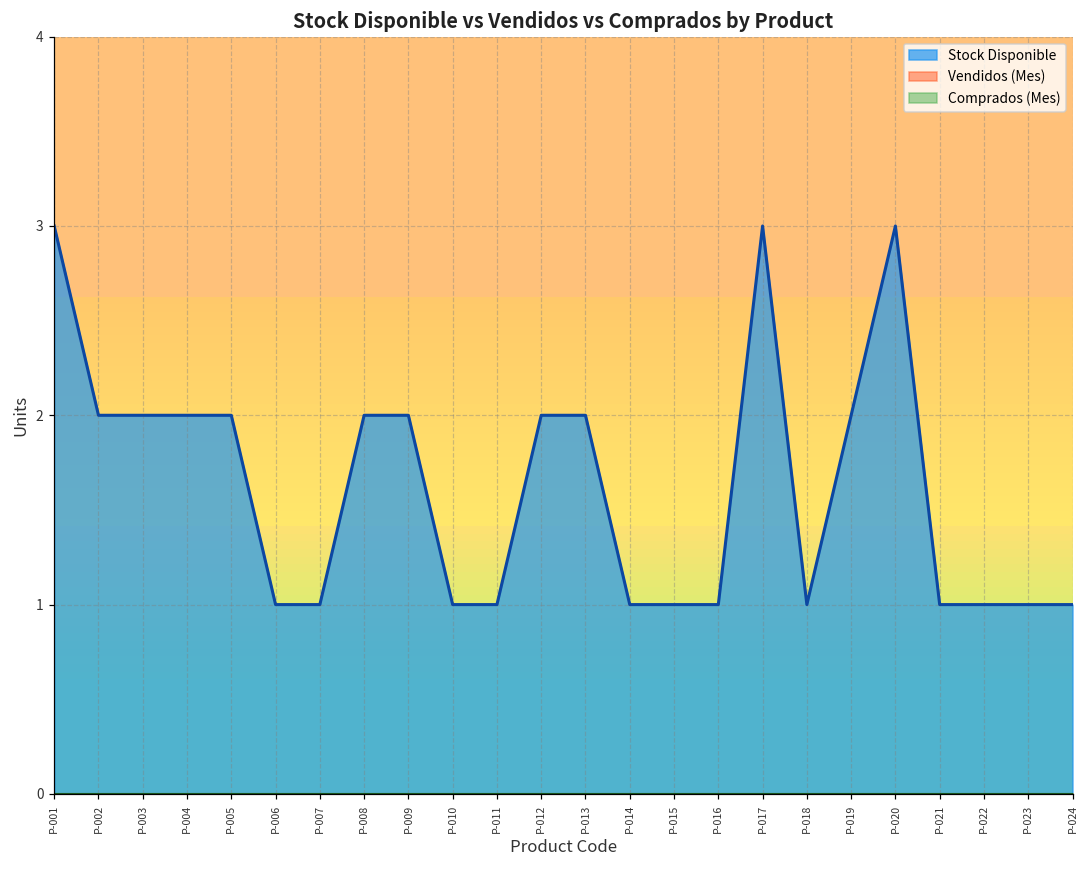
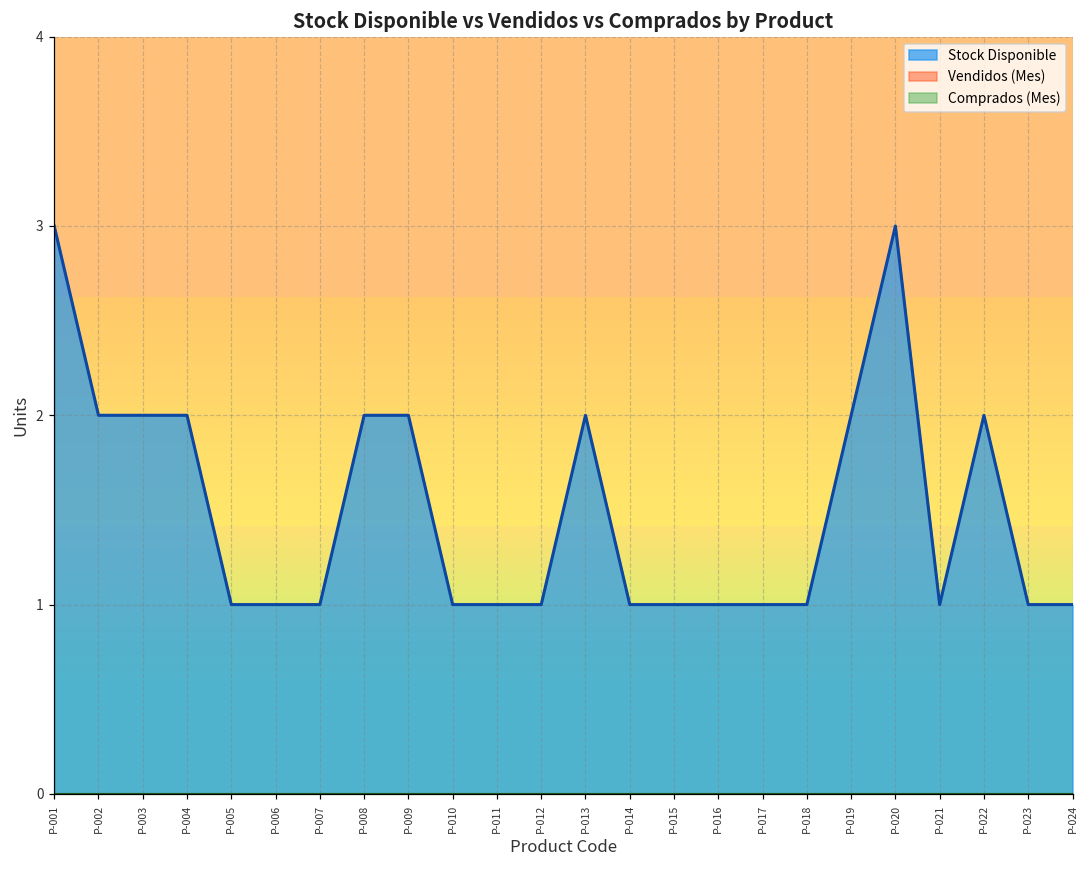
  {
    "Stock Disponible": {
      "P-001": 3,
      "P-002": 2,
      "P-003": 2,
      "P-004": 2,
-     "P-005": 2,
+     "P-005": 1,
      "P-006": 1,
      "P-007": 1,
      "P-008": 2,
      "P-009": 2,
      "P-010": 1,
      "P-011": 1,
-     "P-012": 2,
+     "P-012": 1,
      "P-013": 2,
      "P-014": 1,
      "P-015": 1,
      "P-016": 1,
-     "P-017": 3,
+     "P-017": 1,
      "P-018": 1,
      "P-019": 2,
      "P-020": 3,
      "P-021": 1,
-     "P-022": 1,
+     "P-022": 2,
      "P-023": 1,
      "P-024": 1
    },
    "Comprados (Mes)": {
      "P-001": 0,
      "P-002": 0,
      "P-003": 0,
      "P-004": 0,
      "P-005": 0,
      "P-006": 0,
      "P-007": 0,
      "P-008": 0,
      "P-009": 0,
      "P-010": 0,
      "P-011": 0,
      "P-012": 0,
      "P-013": 0,
      "P-014": 0,
      "P-015": 0,
      "P-016": 0,
      "P-017": 0,
      "P-018": 0,
      "P-019": 0,
      "P-020": 0,
      "P-021": 0,
      "P-022": 0,
      "P-023": 0,
      "P-024": 0
    }
  }
